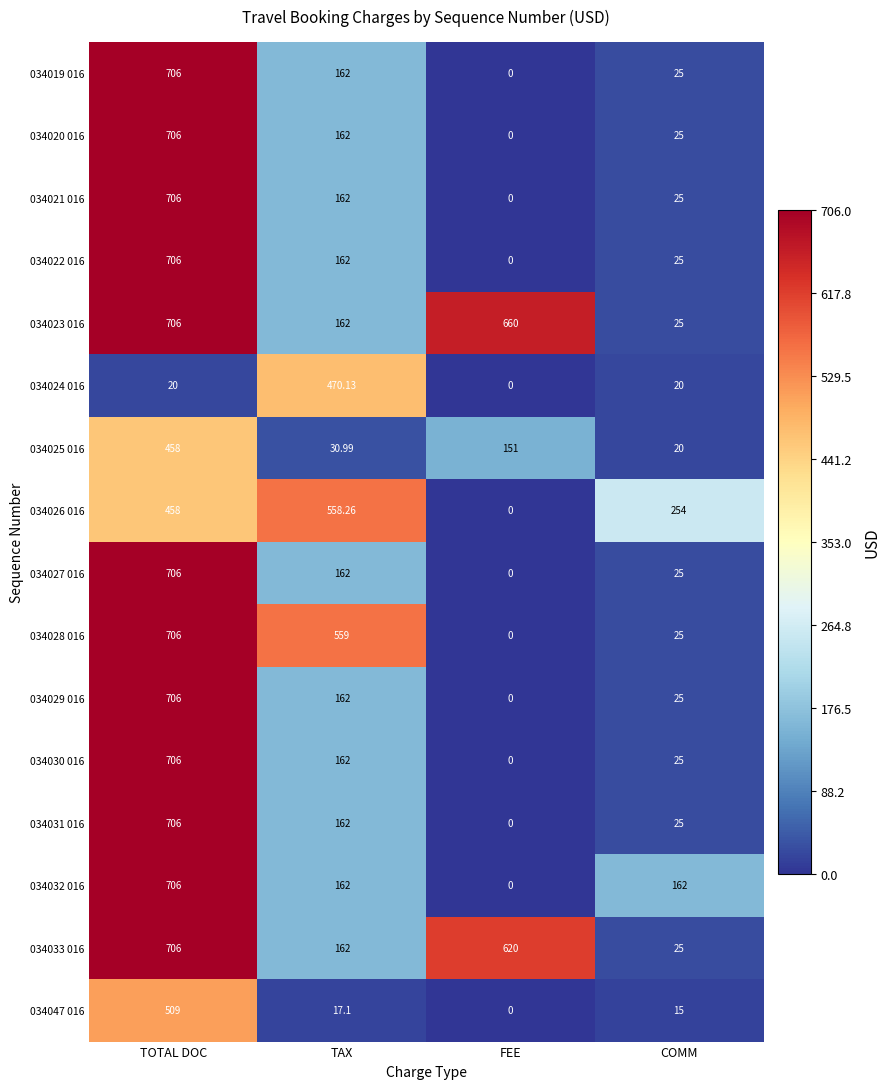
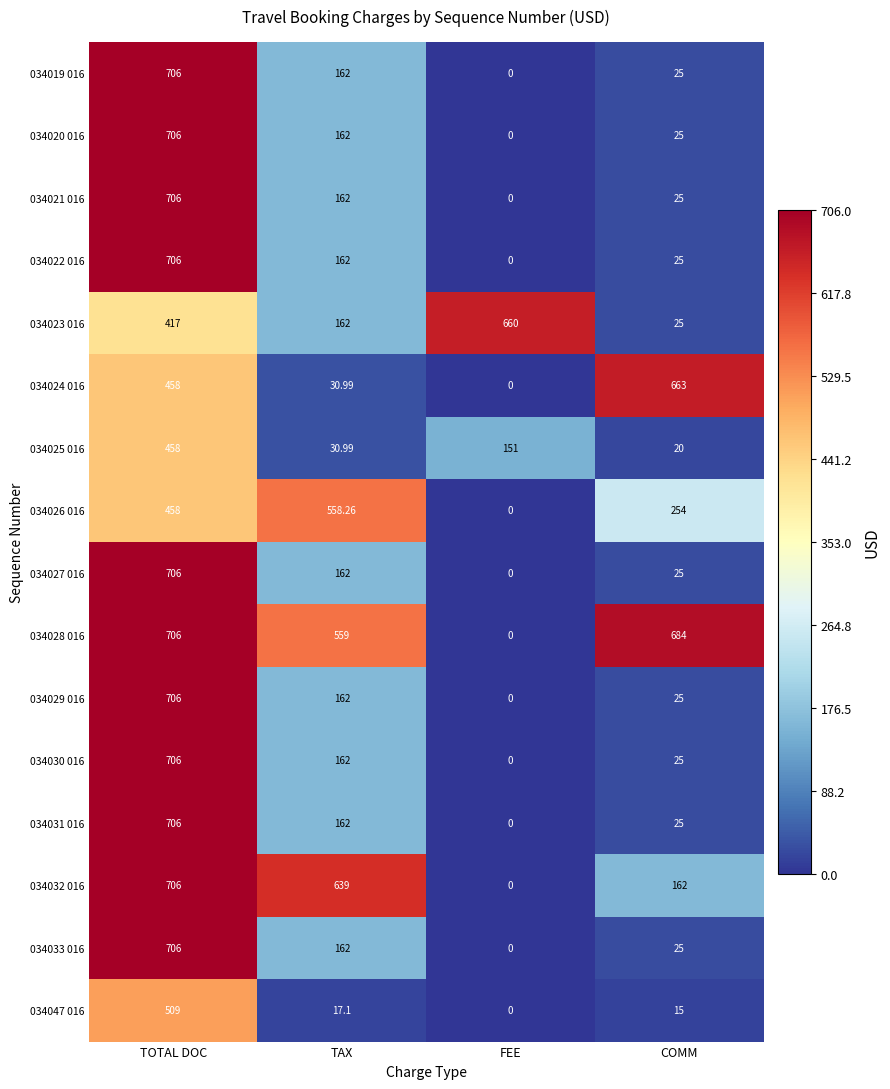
  {
    "034019 016": {
      "TOTAL DOC": 706,
      "TAX": 162,
      "FEE": 0,
      "COMM": 25
    },
    "034020 016": {
      "TOTAL DOC": 706,
      "TAX": 162,
      "FEE": 0,
      "COMM": 25
    },
    "034021 016": {
      "TOTAL DOC": 706,
      "TAX": 162,
      "FEE": 0,
      "COMM": 25
    },
    "034022 016": {
      "TOTAL DOC": 706,
      "TAX": 162,
      "FEE": 0,
      "COMM": 25
    },
    "034023 016": {
-     "TOTAL DOC": 706,
+     "TOTAL DOC": 417,
      "TAX": 162,
      "FEE": 660,
      "COMM": 25
    },
    "034024 016": {
-     "TOTAL DOC": 20,
-     "TAX": 470.13,
+     "TOTAL DOC": 458,
+     "TAX": 30.99,
      "FEE": 0,
-     "COMM": 20
+     "COMM": 663
    },
    "034025 016": {
      "TOTAL DOC": 458,
      "TAX": 30.99,
      "FEE": 151,
      "COMM": 20
    },
    "034026 016": {
      "TOTAL DOC": 458,
      "TAX": 558.26,
      "FEE": 0,
      "COMM": 254
    },
    "034027 016": {
      "TOTAL DOC": 706,
      "TAX": 162,
      "FEE": 0,
      "COMM": 25
    },
    "034028 016": {
      "TOTAL DOC": 706,
      "TAX": 559,
      "FEE": 0,
-     "COMM": 25
+     "COMM": 684
    },
    "034029 016": {
      "TOTAL DOC": 706,
      "TAX": 162,
      "FEE": 0,
      "COMM": 25
    },
    "034030 016": {
      "TOTAL DOC": 706,
      "TAX": 162,
      "FEE": 0,
      "COMM": 25
    },
    "034031 016": {
      "TOTAL DOC": 706,
      "TAX": 162,
      "FEE": 0,
      "COMM": 25
    },
    "034032 016": {
      "TOTAL DOC": 706,
-     "TAX": 162,
+     "TAX": 639,
      "FEE": 0,
      "COMM": 162
    },
    "034033 016": {
      "TOTAL DOC": 706,
      "TAX": 162,
-     "FEE": 620,
+     "FEE": 0,
      "COMM": 25
    },
    "034047 016": {
      "TOTAL DOC": 509,
      "TAX": 17.1,
      "FEE": 0,
      "COMM": 15
    }
  }
